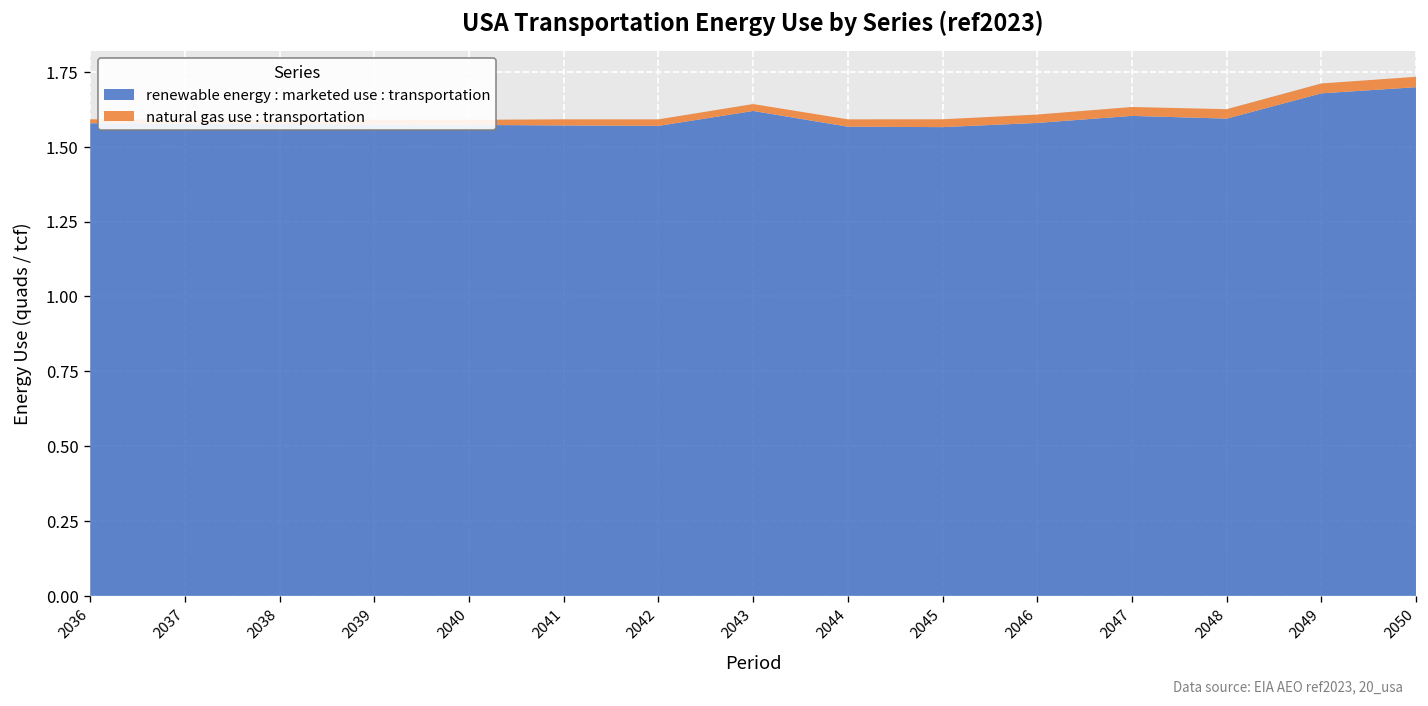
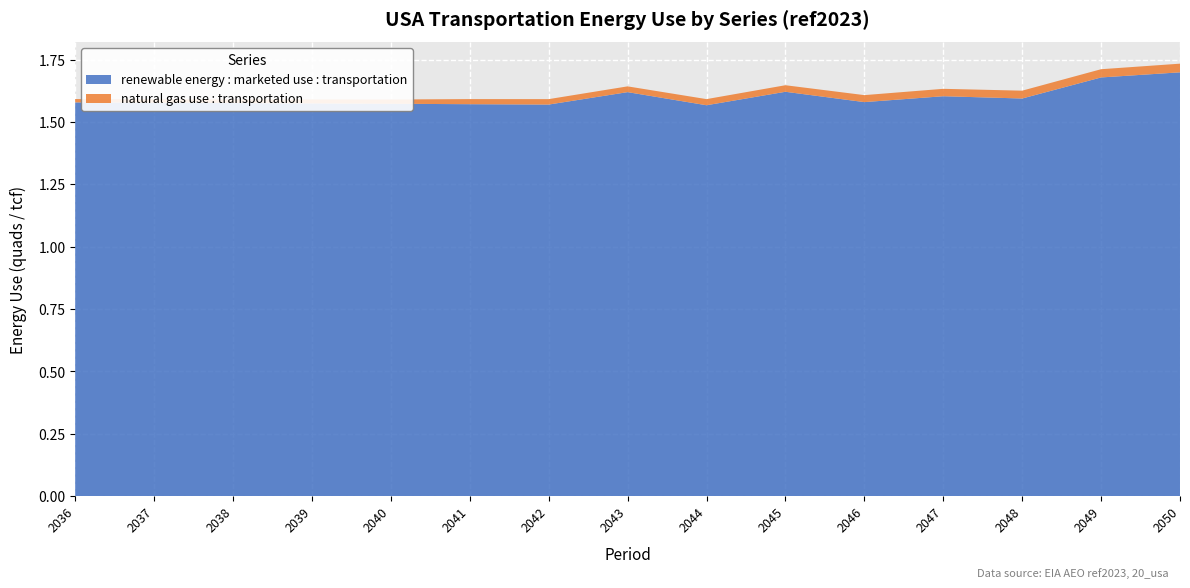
  {
    "renewable energy : marketed use : transportation": {
      "2036": 1.58,
      "2041": 1.57,
      "2042": 1.57,
      "2043": 1.62,
      "2044": 1.57,
-     "2045": 1.57,
+     "2045": 1.62,
      "2046": 1.58,
      "2047": 1.60,
      "2048": 1.59,
      "2049": 1.68,
      "2050": 1.70
    },
    "natural gas use : transportation": {
      "2036": 0.01,
      "2041": 0.02,
      "2042": 0.02,
      "2043": 0.02,
      "2044": 0.02,
      "2045": 0.03,
      "2046": 0.03,
      "2047": 0.03,
      "2048": 0.03,
      "2049": 0.03,
      "2050": 0.03
    }
  }
